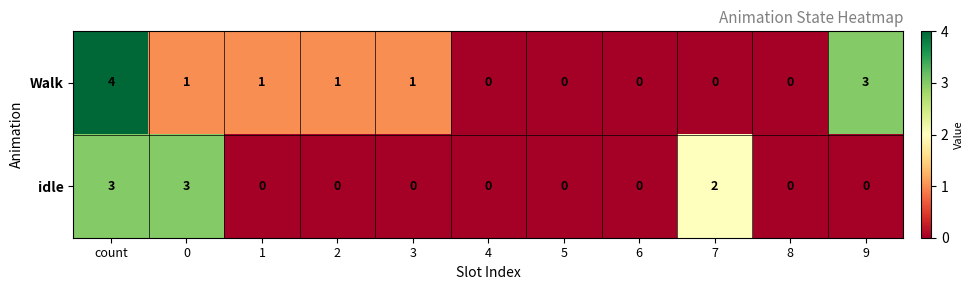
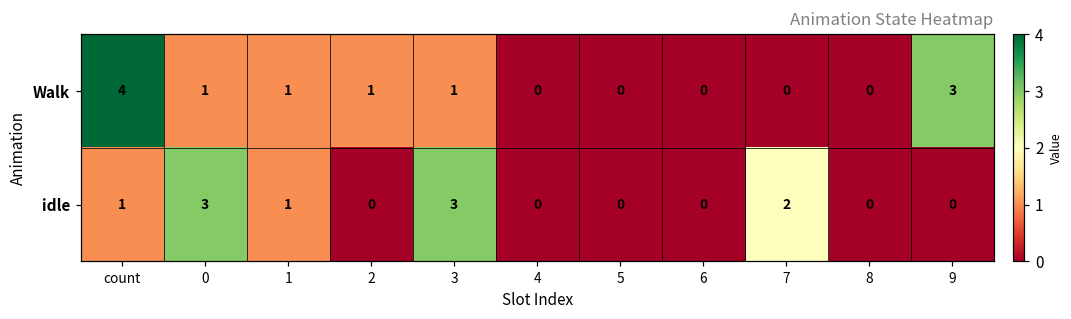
  {
    "Walk": {
      "count": 4,
      "0": 1,
      "1": 1,
      "2": 1,
      "3": 1,
      "4": 0,
      "5": 0,
      "6": 0,
      "7": 0,
      "8": 0,
      "9": 3
    },
    "idle": {
-     "count": 3,
+     "count": 1,
      "0": 3,
-     "1": 0,
+     "1": 1,
      "2": 0,
-     "3": 0,
+     "3": 3,
      "4": 0,
      "5": 0,
      "6": 0,
      "7": 2,
      "8": 0,
      "9": 0
    }
  }
